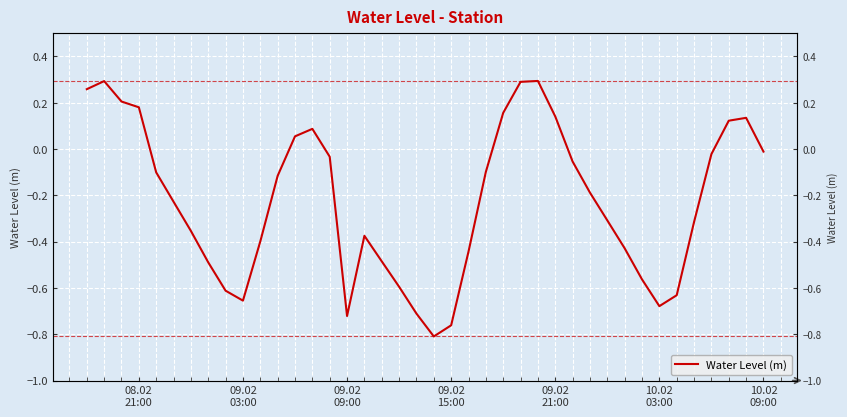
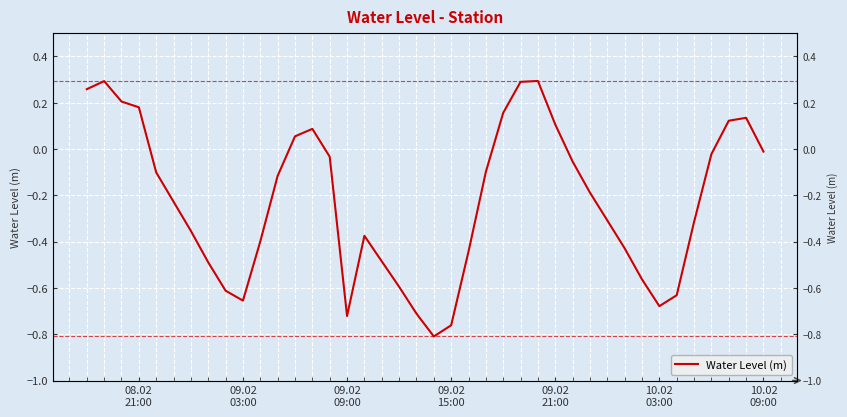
  {
    "08.02 21:00": 0.18,
    "09.02 03:00": -0.65,
    "09.02 09:00": -0.72,
    "09.02 15:00": -0.76,
-   "09.02 21:00": 0.14,
+   "09.02 21:00": 0.11,
    "10.02 03:00": -0.68,
    "10.02 09:00": -0.01
  }
